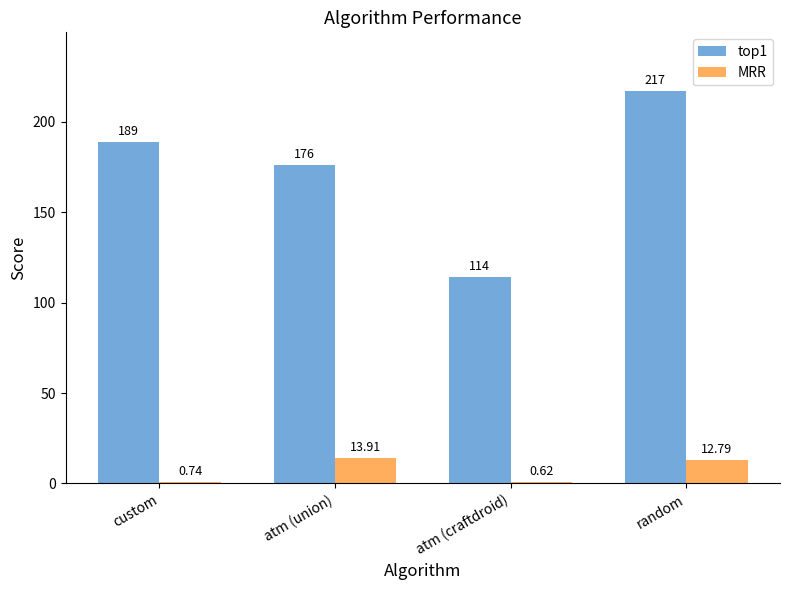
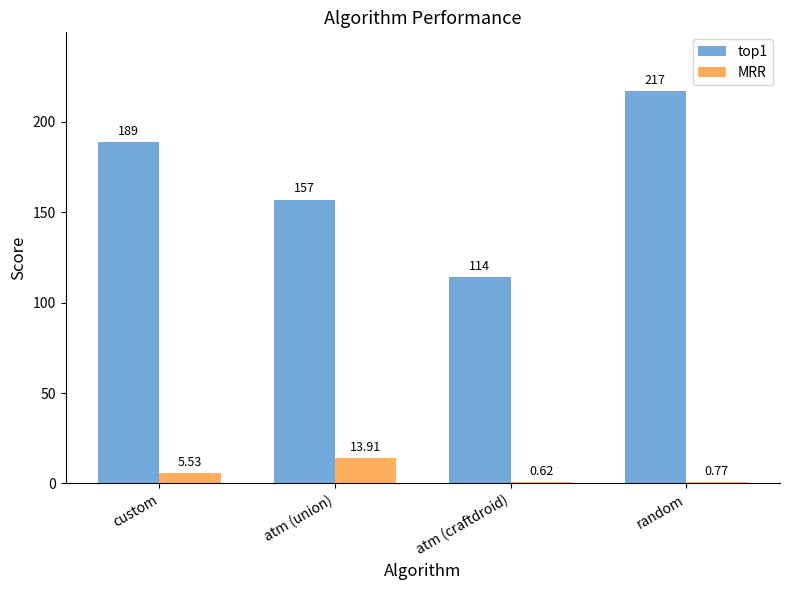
  {
    "top1": {
      "custom": 189,
-     "atm (union)": 176,
+     "atm (union)": 157,
      "atm (craftdroid)": 114,
      "random": 217
    },
    "MRR": {
-     "custom": 0.74,
+     "custom": 5.53,
      "atm (union)": 13.91,
      "atm (craftdroid)": 0.62,
-     "random": 12.79
+     "random": 0.77
    }
  }
